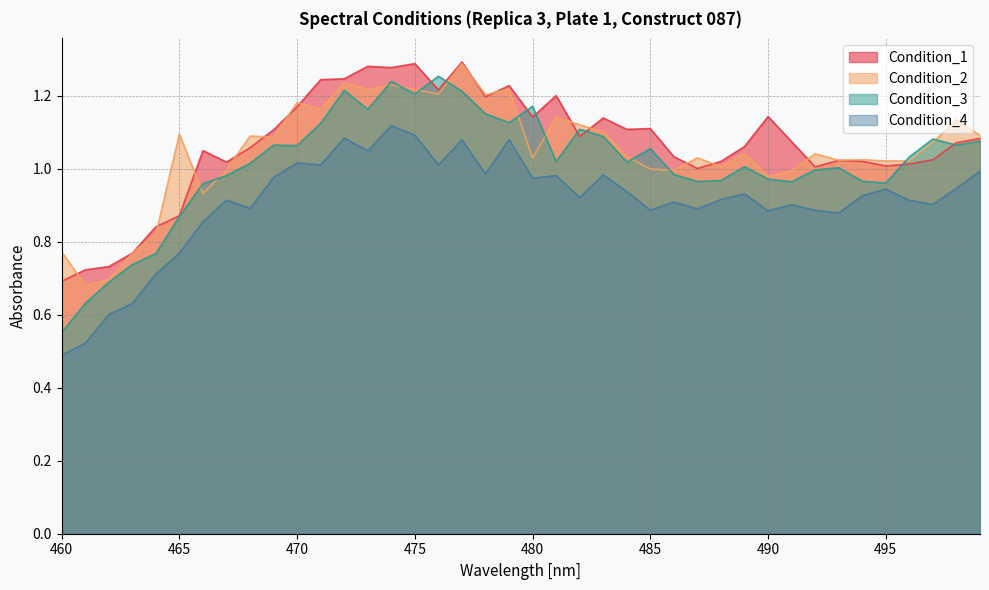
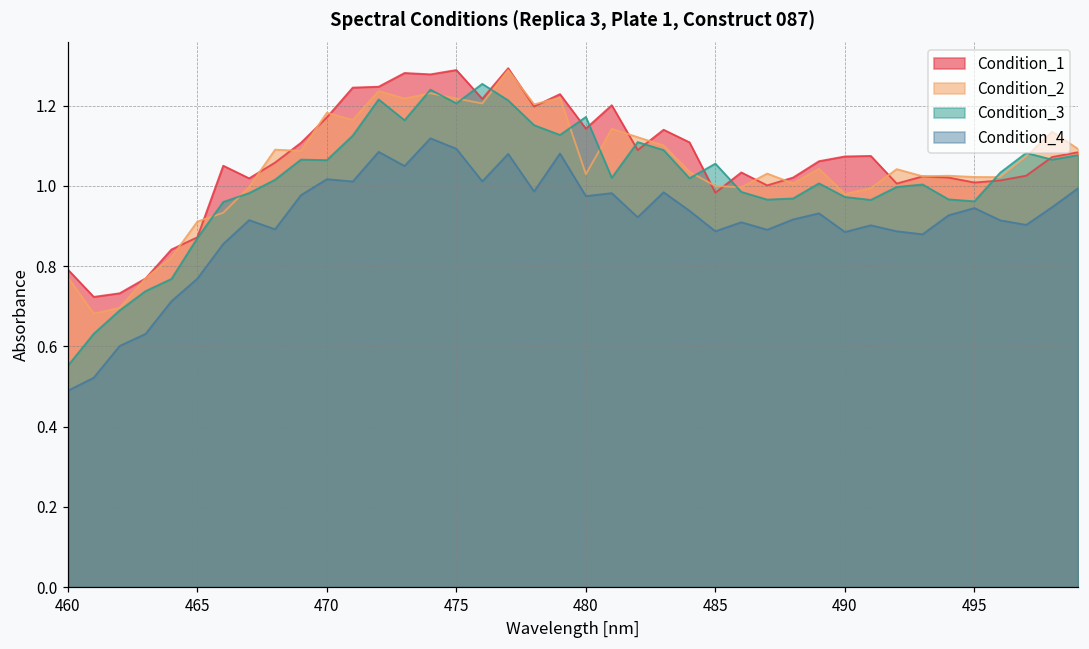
  {
    "Condition_1": {
-     "460": 0.69,
+     "460": 0.79,
      "470": 1.17,
      "475": 1.29,
      "480": 1.14,
-     "485": 1.11,
-     "490": 1.14,
+     "485": 0.98,
+     "490": 1.07,
      "495": 1.01
    },
    "Condition_2": {
      "460": 0.77,
-     "465": 1.10,
+     "465": 0.91,
      "470": 1.18,
      "475": 1.22,
      "480": 1.03,
      "485": 1.00,
      "490": 0.98,
      "495": 1.02
    }
  }
